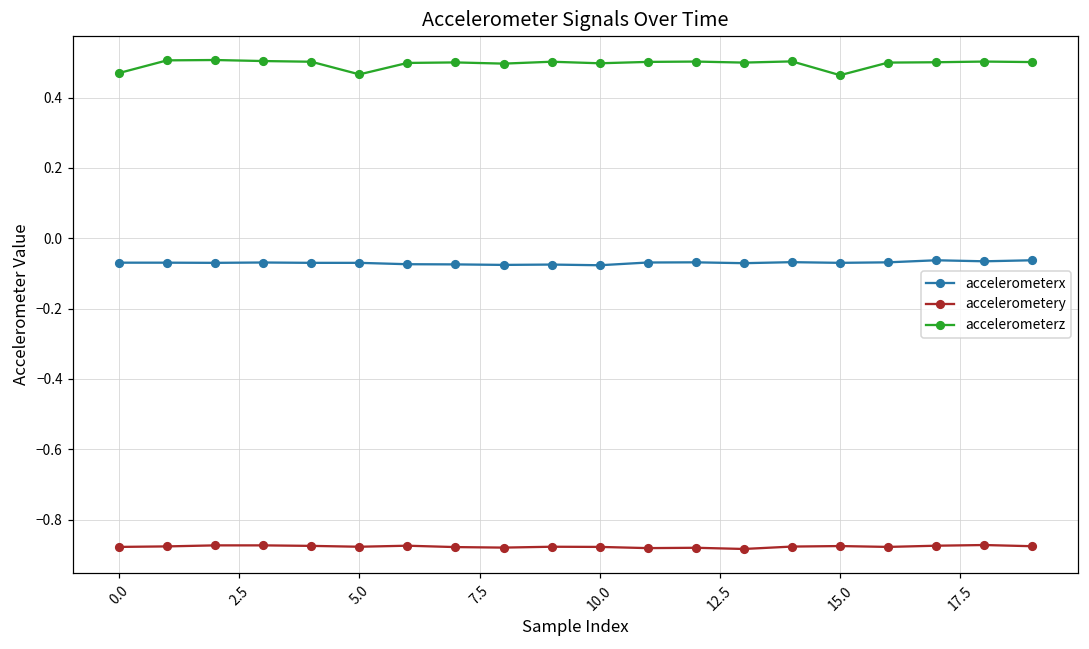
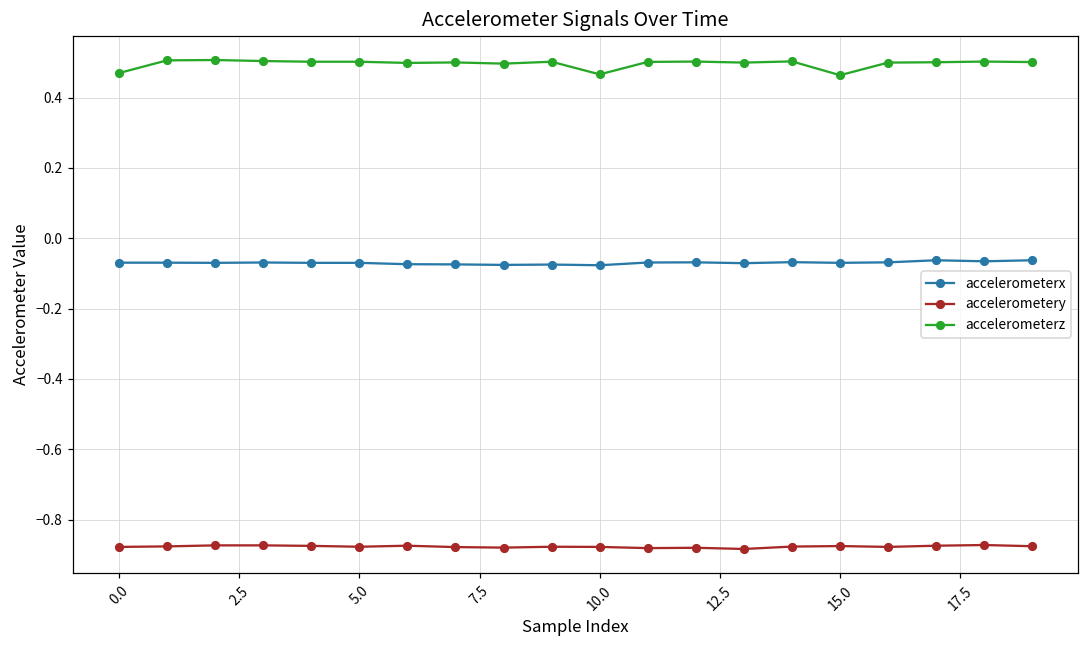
  {
    "accelerometerx": {
      "0.0": -0.07,
      "5.0": -0.07,
      "10.0": -0.08,
      "15.0": -0.07
    },
    "accelerometery": {
      "0.0": -0.88,
      "5.0": -0.88,
      "10.0": -0.88,
      "15.0": -0.88
    },
    "accelerometerz": {
      "0.0": 0.47,
-     "5.0": 0.47,
-     "10.0": 0.50,
+     "5.0": 0.50,
+     "10.0": 0.47,
      "15.0": 0.46
    }
  }
